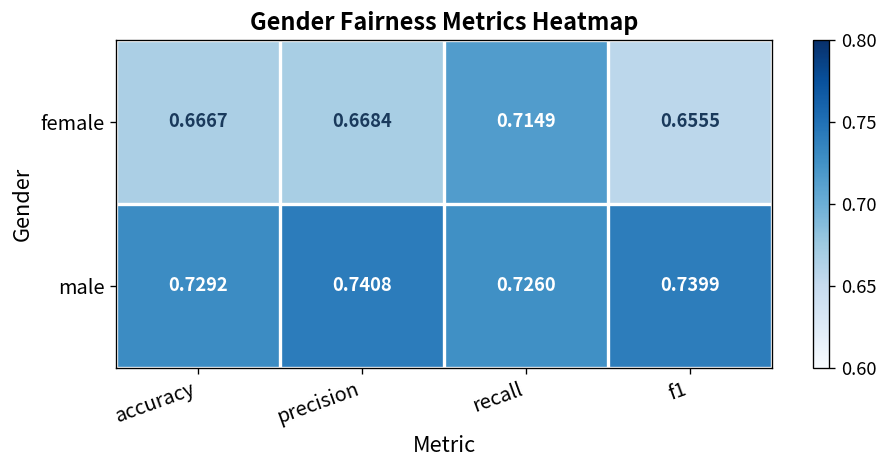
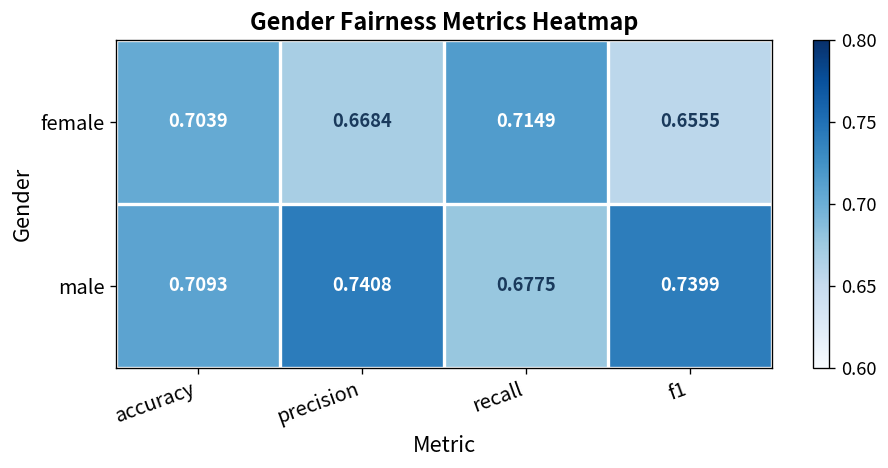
  {
    "female": {
-     "accuracy": 0.6667,
+     "accuracy": 0.7039,
      "precision": 0.6684,
      "recall": 0.7149,
      "f1": 0.6555
    },
    "male": {
-     "accuracy": 0.7292,
+     "accuracy": 0.7093,
      "precision": 0.7408,
-     "recall": 0.7260,
+     "recall": 0.6775,
      "f1": 0.7399
    }
  }
